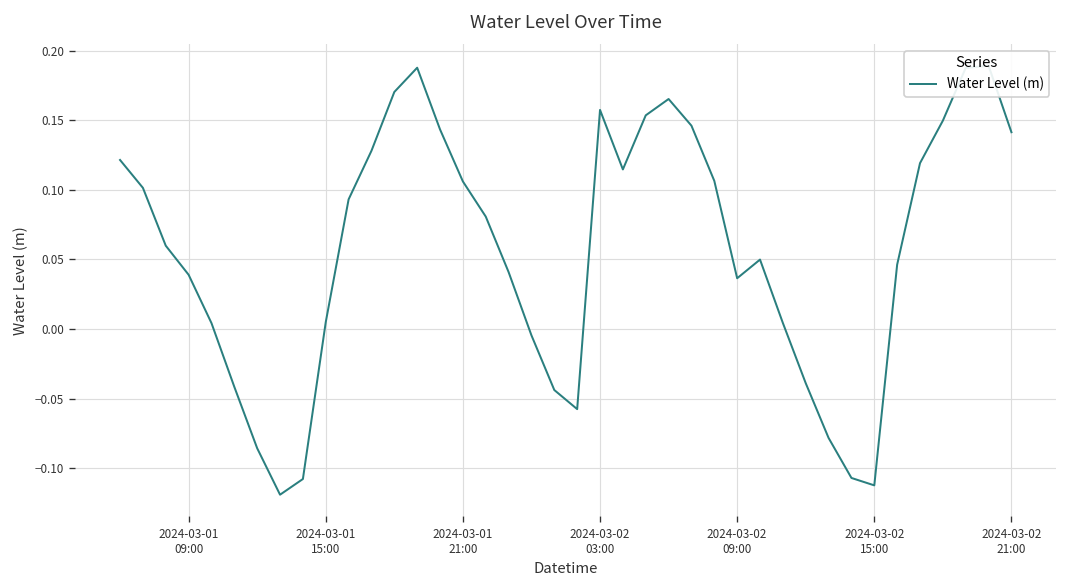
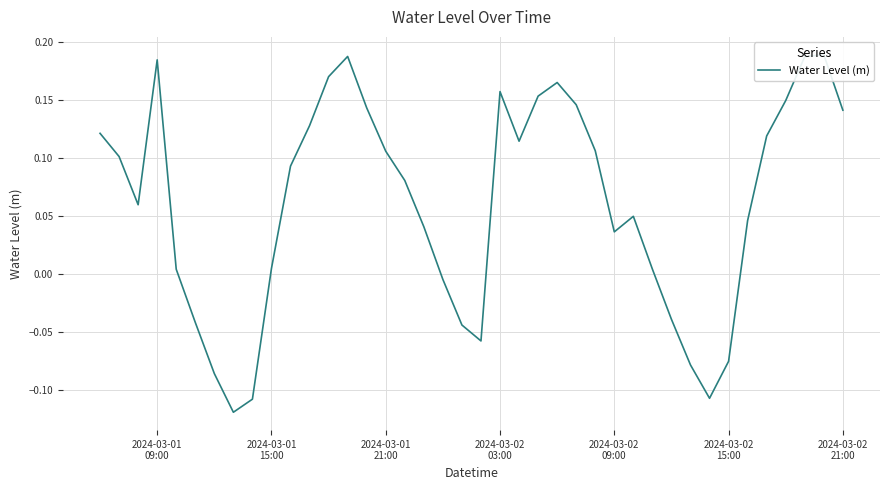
  {
-   "2024-03-01 09:00": 0.039,
+   "2024-03-01 09:00": 0.185,
    "2024-03-01 15:00": 0.005,
    "2024-03-01 21:00": 0.106,
    "2024-03-02 03:00": 0.158,
    "2024-03-02 09:00": 0.036,
-   "2024-03-02 15:00": -0.112,
+   "2024-03-02 15:00": -0.075,
    "2024-03-02 21:00": 0.141
  }
